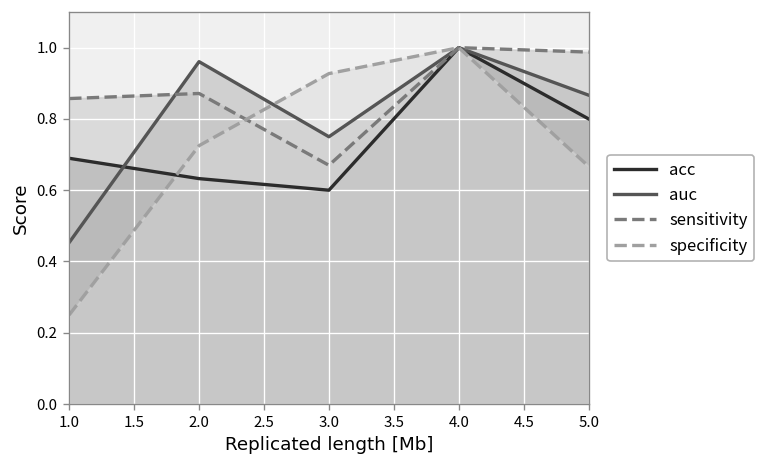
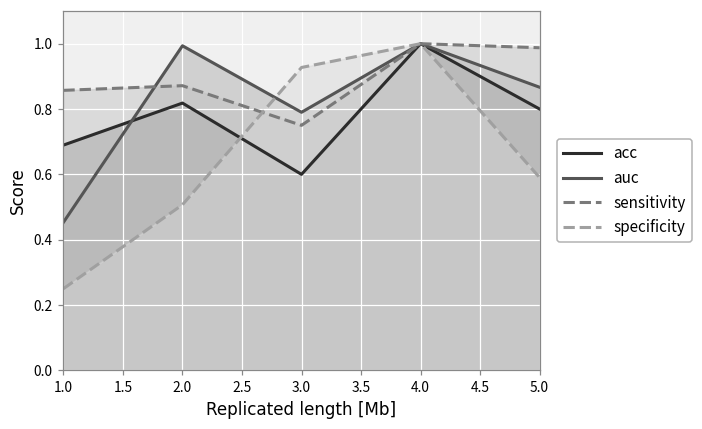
  {
    "acc": {
      "1.0": 0.69,
-     "2.0": 0.63,
+     "2.0": 0.82,
      "3.0": 0.60,
      "5.0": 0.80
    },
    "auc": {
      "1.0": 0.45,
-     "2.0": 0.96,
-     "3.0": 0.75,
+     "2.0": 0.99,
+     "3.0": 0.79,
      "5.0": 0.87
    },
    "sensitivity": {
      "1.0": 0.86,
      "2.0": 0.87,
-     "3.0": 0.67,
+     "3.0": 0.75,
      "5.0": 0.99
    },
    "specificity": {
      "1.0": 0.25,
-     "2.0": 0.73,
+     "2.0": 0.51,
      "3.0": 0.93,
-     "5.0": 0.67
+     "5.0": 0.59
    }
  }
